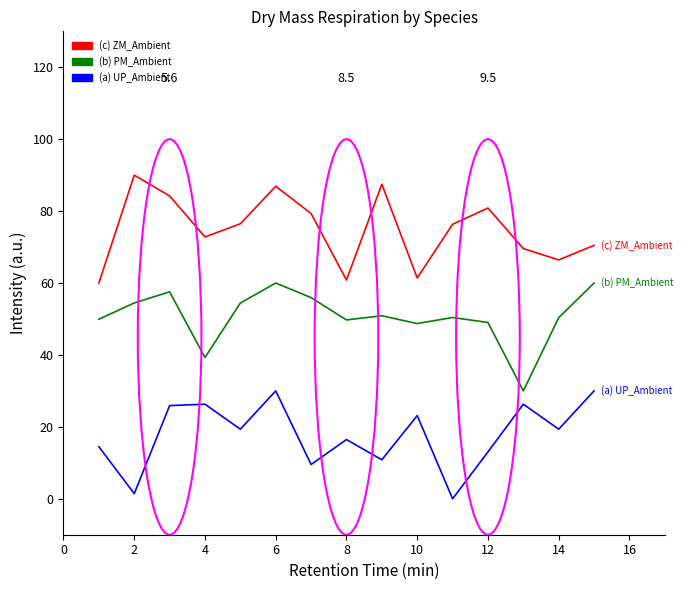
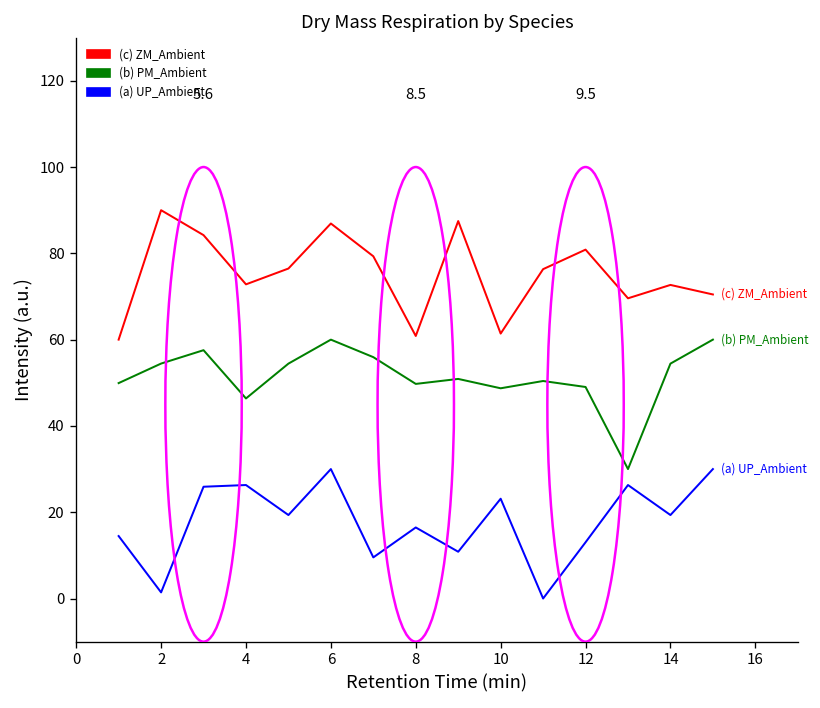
  {
    "(c) ZM_Ambient": {
      "2": 90,
      "4": 73,
      "6": 87,
      "8": 61,
      "10": 61,
      "12": 81,
-     "14": 66
+     "14": 73
    },
    "(b) PM_Ambient": {
      "2": 54,
-     "4": 39,
+     "4": 46,
      "6": 60,
      "8": 50,
      "10": 49,
      "12": 49,
-     "14": 50
+     "14": 54
    },
    "(a) UP_Ambient": {
      "2": 1,
      "4": 26,
      "6": 30,
      "8": 16,
      "10": 23,
      "12": 13,
      "14": 19
    }
  }
